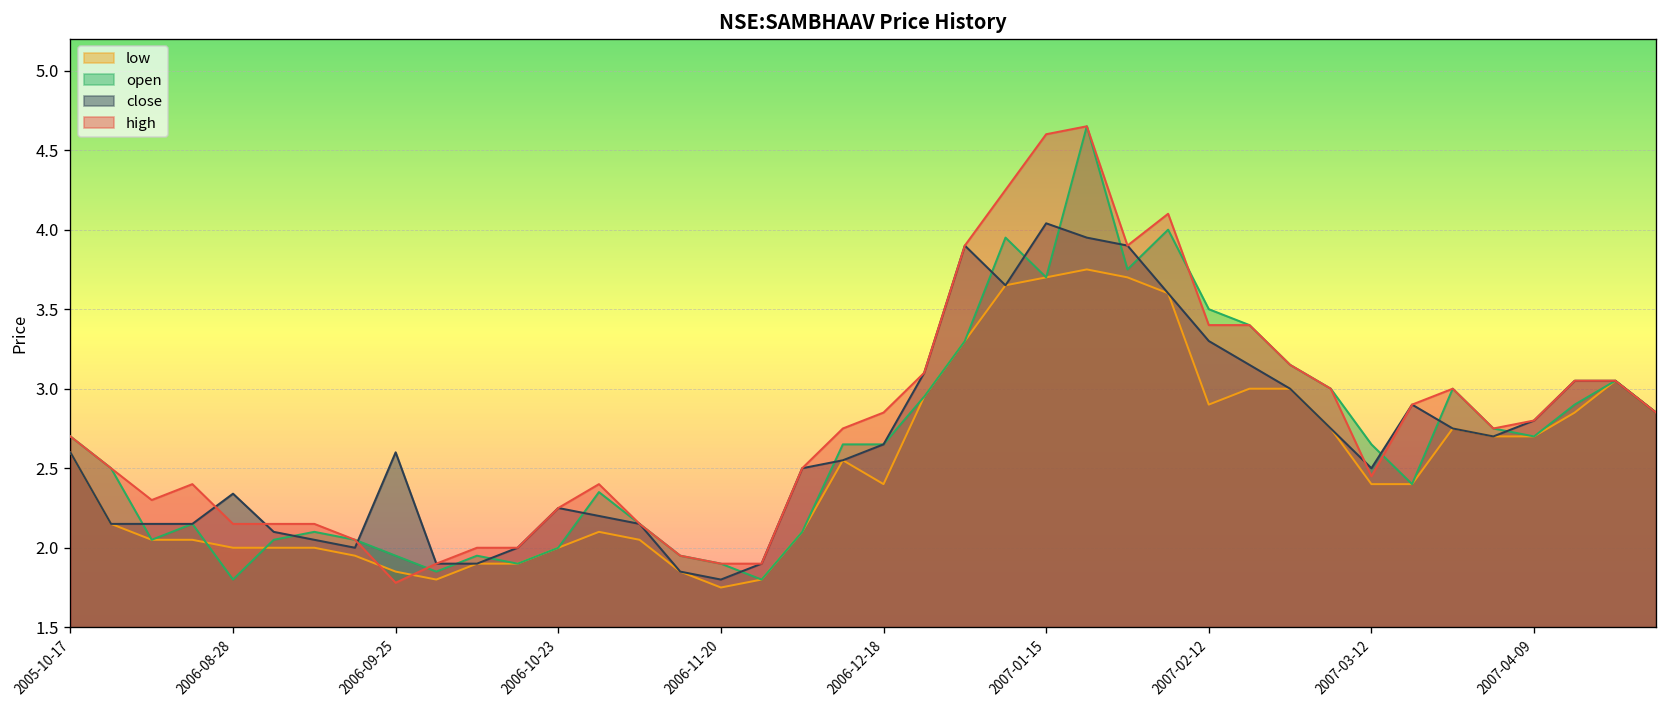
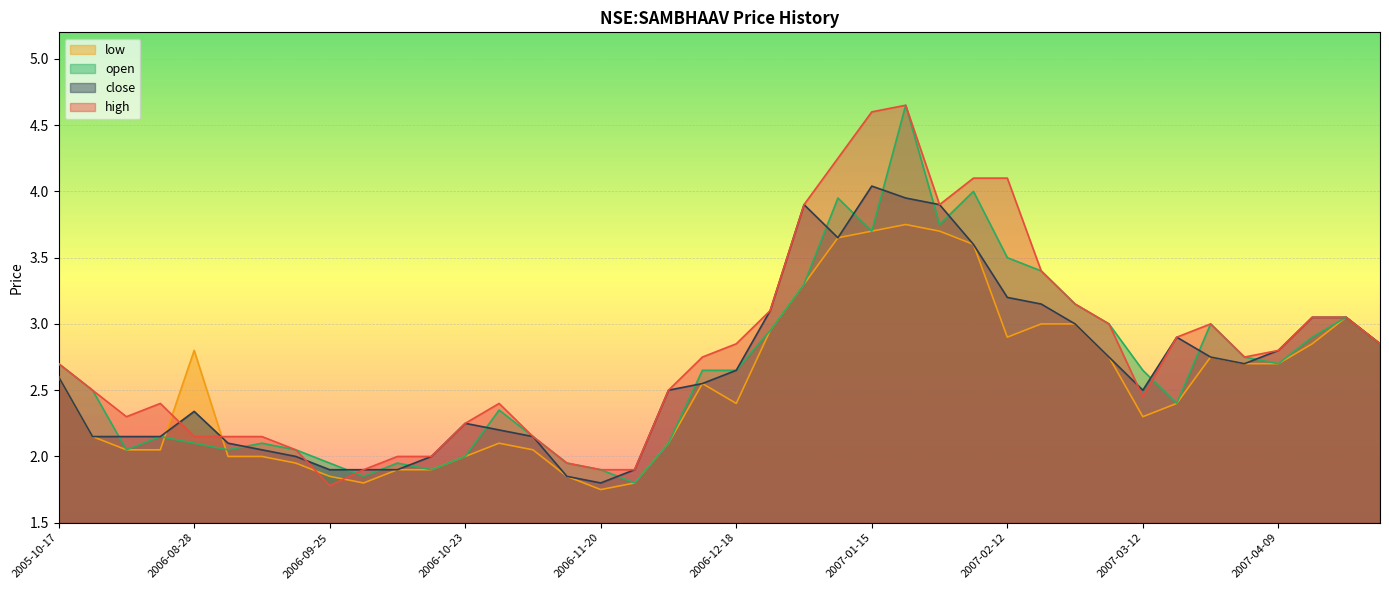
  {
    "low": {
-     "2006-08-28": 2.0,
+     "2006-08-28": 2.8,
      "2006-09-25": 1.85,
      "2006-11-20": 1.75,
      "2006-12-18": 2.4,
      "2007-02-12": 2.9,
-     "2007-03-12": 2.4
+     "2007-03-12": 2.3
    },
    "open": {
-     "2006-08-28": 1.8,
+     "2006-08-28": 2.1,
      "2006-09-25": 1.95,
      "2007-02-12": 3.5,
      "2007-03-12": 2.65
    },
    "close": {
      "2006-08-28": 2.34,
-     "2006-09-25": 2.6,
+     "2006-09-25": 1.9,
      "2006-11-20": 1.8,
      "2007-01-15": 4.04,
-     "2007-02-12": 3.3,
+     "2007-02-12": 3.2,
      "2007-03-12": 2.5
    },
    "high": {
      "2006-08-28": 2.15,
      "2006-09-25": 1.78,
      "2006-12-18": 2.85,
      "2007-01-15": 4.6,
-     "2007-02-12": 3.4,
+     "2007-02-12": 4.1,
      "2007-03-12": 2.45
    }
  }
